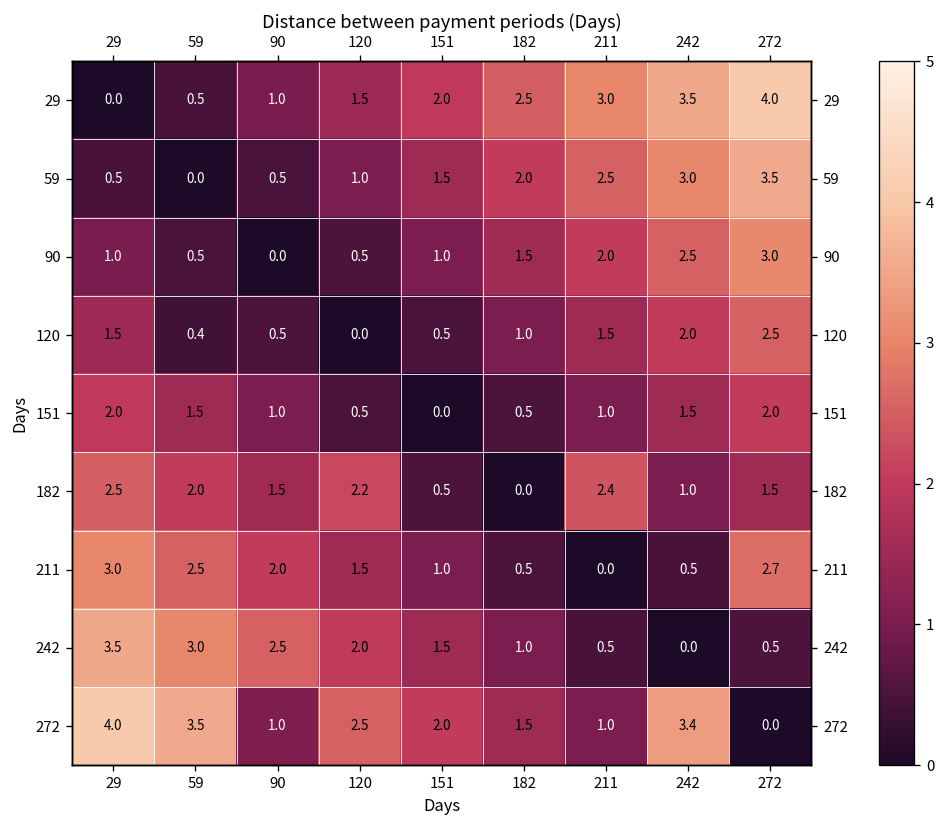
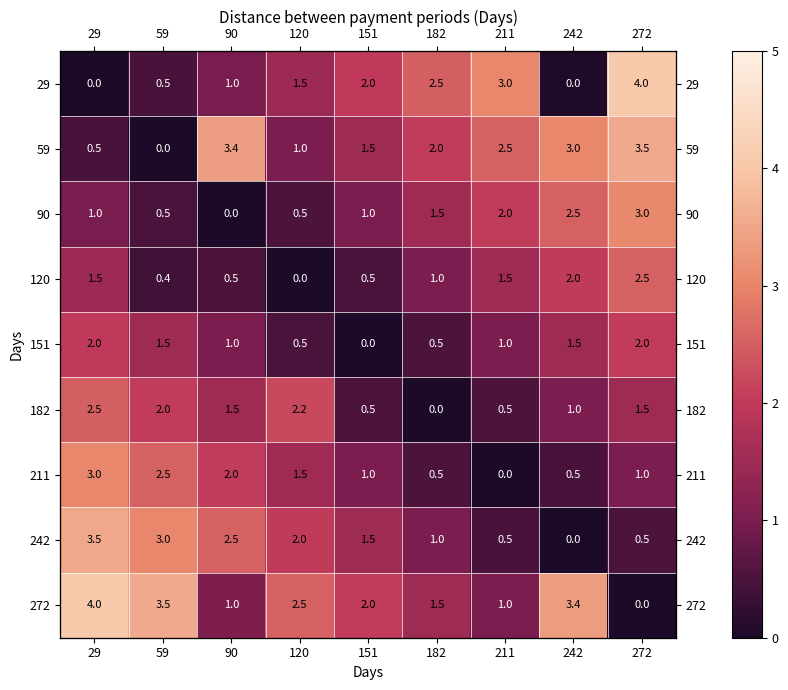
  {
    "29": {
      "29": 0.0,
      "59": 0.5,
      "90": 1.0,
      "120": 1.5,
      "151": 2.0,
      "182": 2.5,
      "211": 3.0,
-     "242": 3.5,
+     "242": 0.0,
      "272": 4.0
    },
    "59": {
      "29": 0.5,
      "59": 0.0,
-     "90": 0.5,
+     "90": 3.4,
      "120": 1.0,
      "151": 1.5,
      "182": 2.0,
      "211": 2.5,
      "242": 3.0,
      "272": 3.5
    },
    "90": {
      "29": 1.0,
      "59": 0.5,
      "90": 0.0,
      "120": 0.5,
      "151": 1.0,
      "182": 1.5,
      "211": 2.0,
      "242": 2.5,
      "272": 3.0
    },
    "120": {
      "29": 1.5,
      "59": 0.4,
      "90": 0.5,
      "120": 0.0,
      "151": 0.5,
      "182": 1.0,
      "211": 1.5,
      "242": 2.0,
      "272": 2.5
    },
    "151": {
      "29": 2.0,
      "59": 1.5,
      "90": 1.0,
      "120": 0.5,
      "151": 0.0,
      "182": 0.5,
      "211": 1.0,
      "242": 1.5,
      "272": 2.0
    },
    "182": {
      "29": 2.5,
      "59": 2.0,
      "90": 1.5,
      "120": 2.2,
      "151": 0.5,
      "182": 0.0,
-     "211": 2.4,
+     "211": 0.5,
      "242": 1.0,
      "272": 1.5
    },
    "211": {
      "29": 3.0,
      "59": 2.5,
      "90": 2.0,
      "120": 1.5,
      "151": 1.0,
      "182": 0.5,
      "211": 0.0,
      "242": 0.5,
-     "272": 2.7
+     "272": 1.0
    },
    "242": {
      "29": 3.5,
      "59": 3.0,
      "90": 2.5,
      "120": 2.0,
      "151": 1.5,
      "182": 1.0,
      "211": 0.5,
      "242": 0.0,
      "272": 0.5
    },
    "272": {
      "29": 4.0,
      "59": 3.5,
      "90": 1.0,
      "120": 2.5,
      "151": 2.0,
      "182": 1.5,
      "211": 1.0,
      "242": 3.4,
      "272": 0.0
    }
  }
